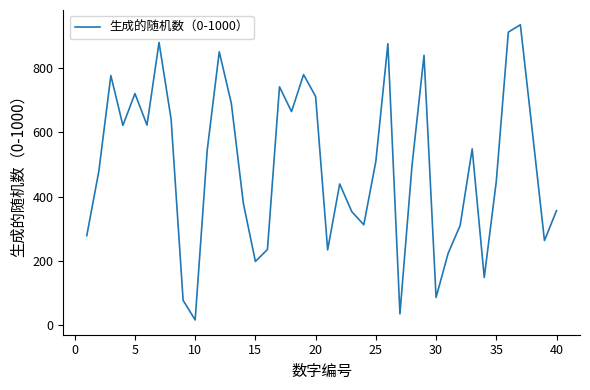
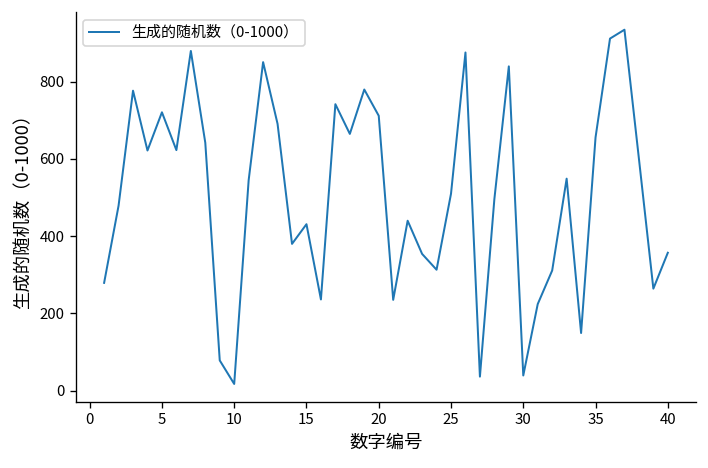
  {
    "5": 720,
    "10": 20,
-   "15": 200,
+   "15": 430,
    "20": 710,
    "25": 510,
-   "30": 90,
-   "35": 450,
+   "30": 40,
+   "35": 660,
    "40": 360
  }
